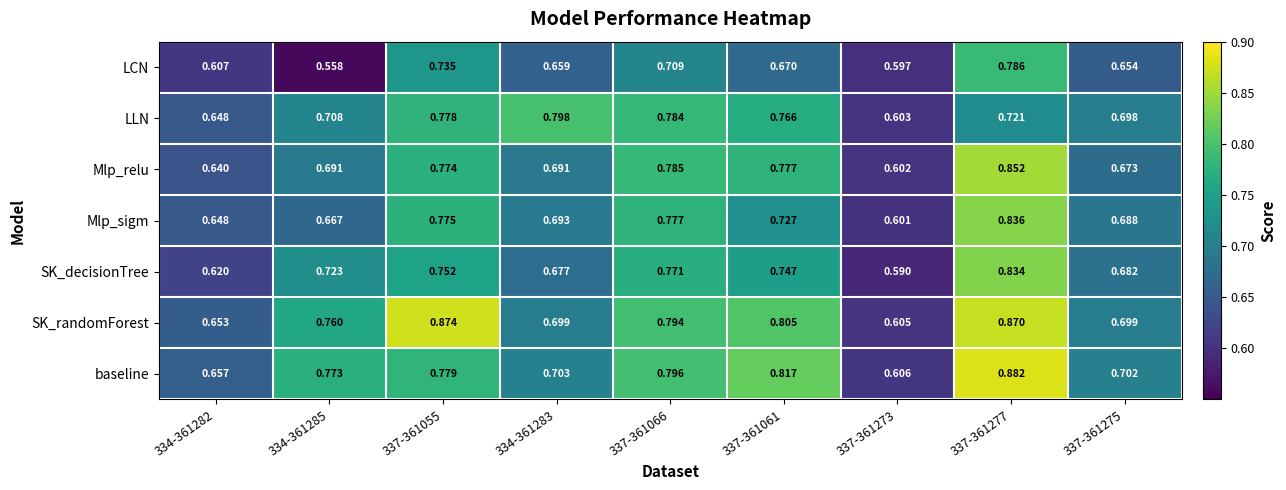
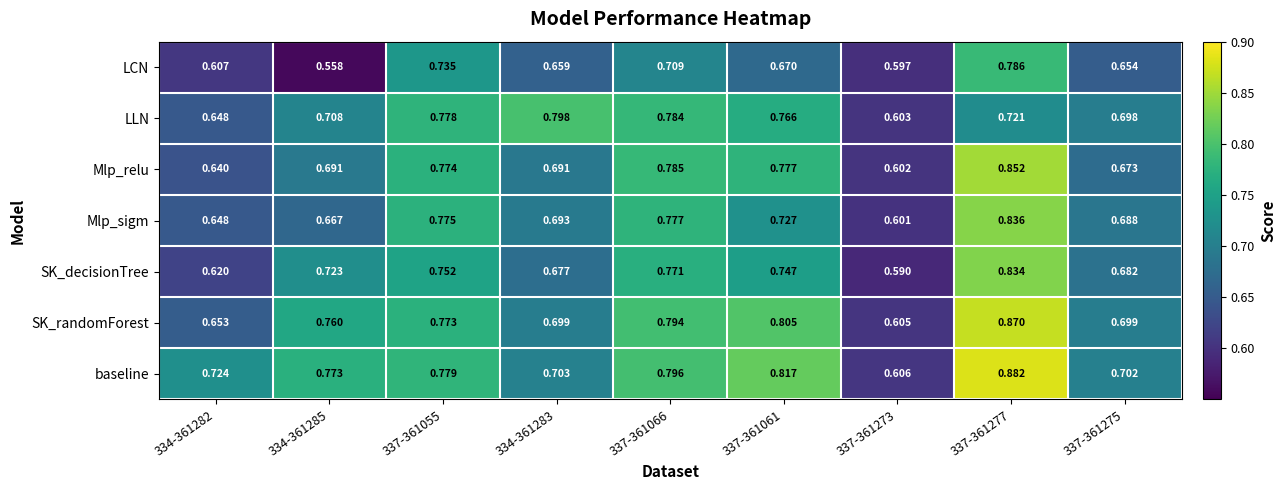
  {
    "LCN": {
      "334-361282": 0.607,
      "334-361285": 0.558,
      "337-361055": 0.735,
      "334-361283": 0.659,
      "337-361066": 0.709,
      "337-361061": 0.670,
      "337-361273": 0.597,
      "337-361277": 0.786,
      "337-361275": 0.654
    },
    "LLN": {
      "334-361282": 0.648,
      "334-361285": 0.708,
      "337-361055": 0.778,
      "334-361283": 0.798,
      "337-361066": 0.784,
      "337-361061": 0.766,
      "337-361273": 0.603,
      "337-361277": 0.721,
      "337-361275": 0.698
    },
    "Mlp_relu": {
      "334-361282": 0.640,
      "334-361285": 0.691,
      "337-361055": 0.774,
      "334-361283": 0.691,
      "337-361066": 0.785,
      "337-361061": 0.777,
      "337-361273": 0.602,
      "337-361277": 0.852,
      "337-361275": 0.673
    },
    "Mlp_sigm": {
      "334-361282": 0.648,
      "334-361285": 0.667,
      "337-361055": 0.775,
      "334-361283": 0.693,
      "337-361066": 0.777,
      "337-361061": 0.727,
      "337-361273": 0.601,
      "337-361277": 0.836,
      "337-361275": 0.688
    },
    "SK_decisionTree": {
      "334-361282": 0.620,
      "334-361285": 0.723,
      "337-361055": 0.752,
      "334-361283": 0.677,
      "337-361066": 0.771,
      "337-361061": 0.747,
      "337-361273": 0.590,
      "337-361277": 0.834,
      "337-361275": 0.682
    },
    "SK_randomForest": {
      "334-361282": 0.653,
      "334-361285": 0.760,
-     "337-361055": 0.874,
+     "337-361055": 0.773,
      "334-361283": 0.699,
      "337-361066": 0.794,
      "337-361061": 0.805,
      "337-361273": 0.605,
      "337-361277": 0.870,
      "337-361275": 0.699
    },
    "baseline": {
-     "334-361282": 0.657,
+     "334-361282": 0.724,
      "334-361285": 0.773,
      "337-361055": 0.779,
      "334-361283": 0.703,
      "337-361066": 0.796,
      "337-361061": 0.817,
      "337-361273": 0.606,
      "337-361277": 0.882,
      "337-361275": 0.702
    }
  }
